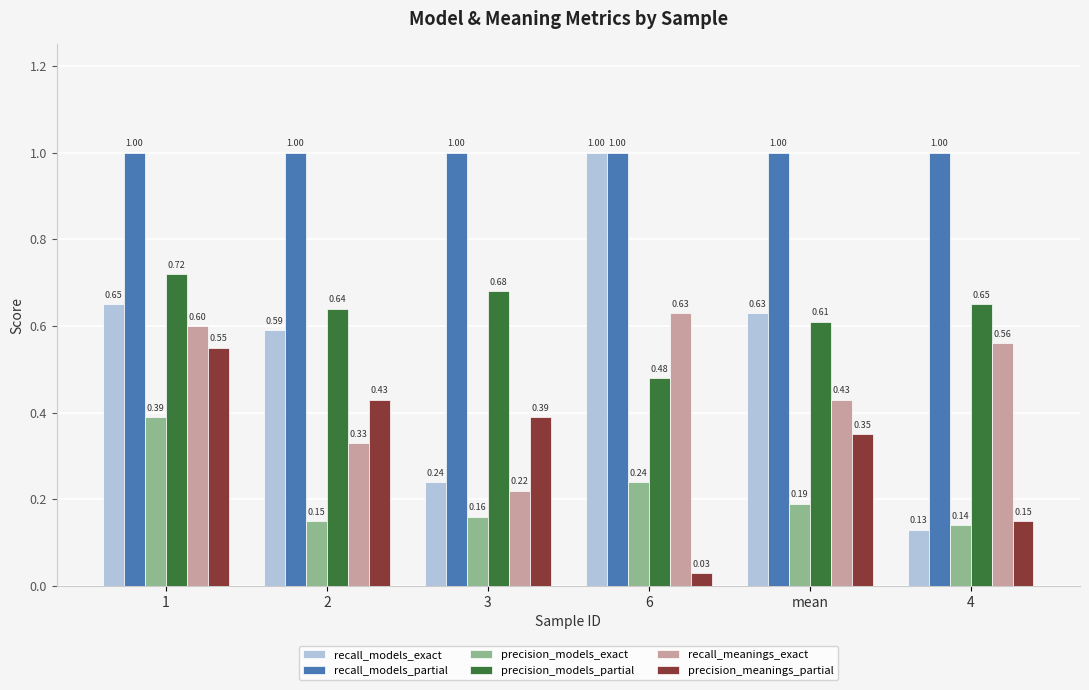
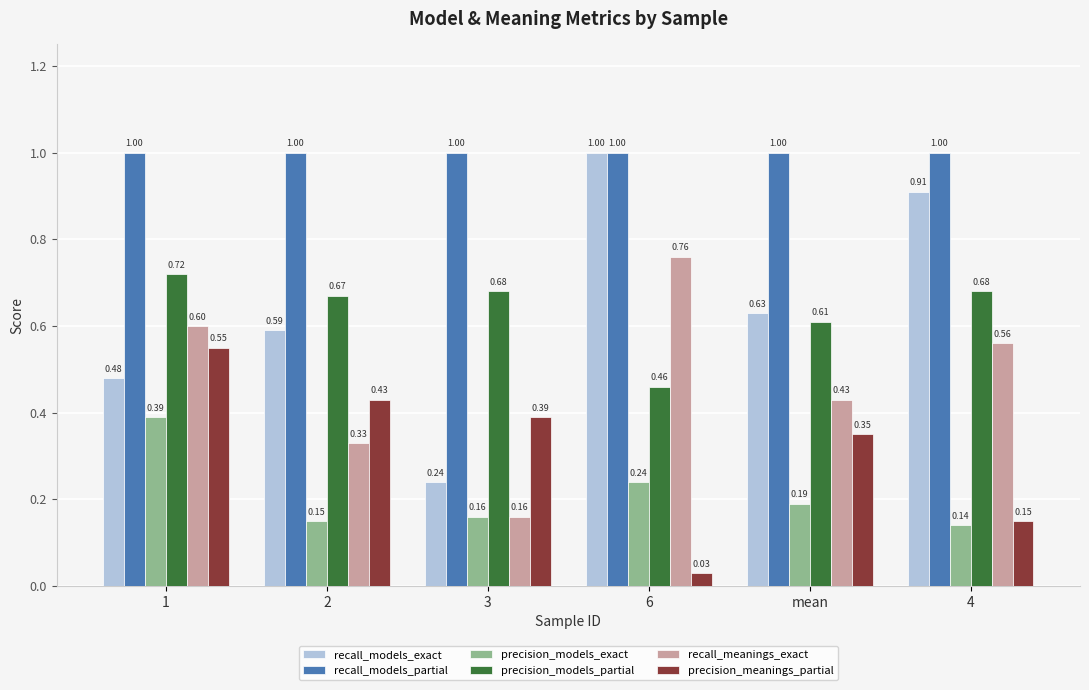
  {
    "recall_models_exact": {
-     "1": 0.65,
+     "1": 0.48,
      "2": 0.59,
      "3": 0.24,
      "6": 1.00,
      "mean": 0.63,
-     "4": 0.13
+     "4": 0.91
    },
    "recall_models_partial": {
      "1": 1.00,
      "2": 1.00,
      "3": 1.00,
      "6": 1.00,
      "mean": 1.00,
      "4": 1.00
    },
    "precision_models_exact": {
      "1": 0.39,
      "2": 0.15,
      "3": 0.16,
      "6": 0.24,
      "mean": 0.19,
      "4": 0.14
    },
    "precision_models_partial": {
      "1": 0.72,
-     "2": 0.64,
+     "2": 0.67,
      "3": 0.68,
-     "6": 0.48,
+     "6": 0.46,
      "mean": 0.61,
-     "4": 0.65
+     "4": 0.68
    },
    "recall_meanings_exact": {
      "1": 0.60,
      "2": 0.33,
-     "3": 0.22,
-     "6": 0.63,
+     "3": 0.16,
+     "6": 0.76,
      "mean": 0.43,
      "4": 0.56
    },
    "precision_meanings_partial": {
      "1": 0.55,
      "2": 0.43,
      "3": 0.39,
      "6": 0.03,
      "mean": 0.35,
      "4": 0.15
    }
  }
